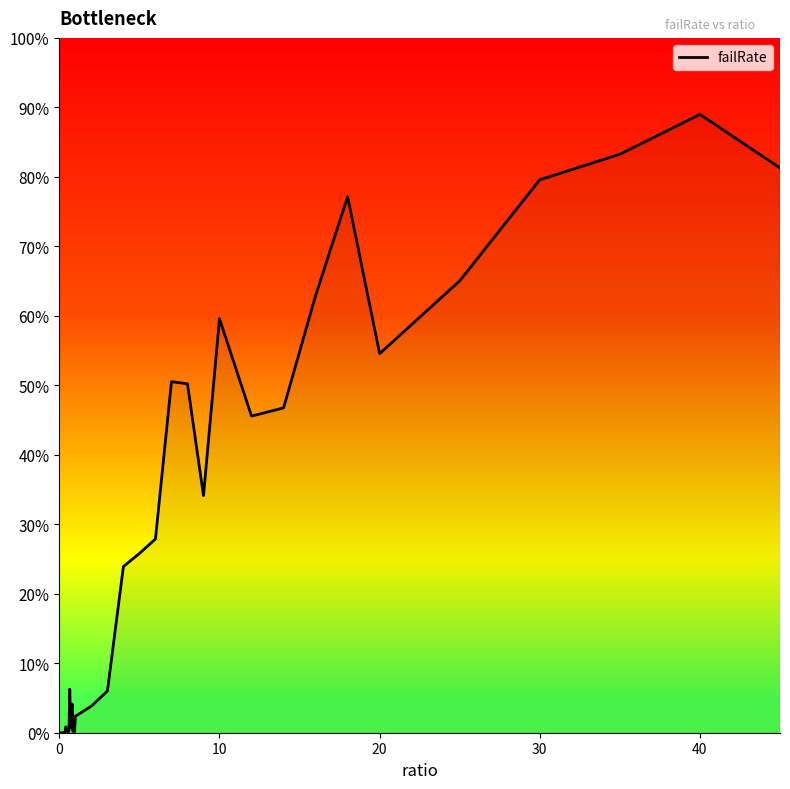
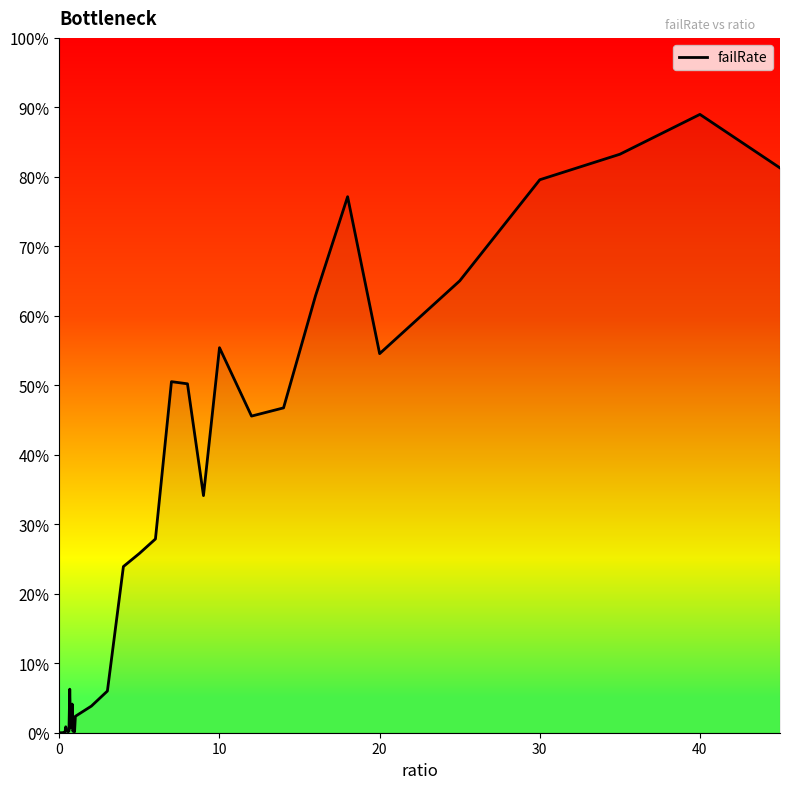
  {
    "0": "0%",
-   "10": "60%",
+   "10": "55%",
    "20": "55%",
    "30": "80%",
    "40": "89%"
  }
